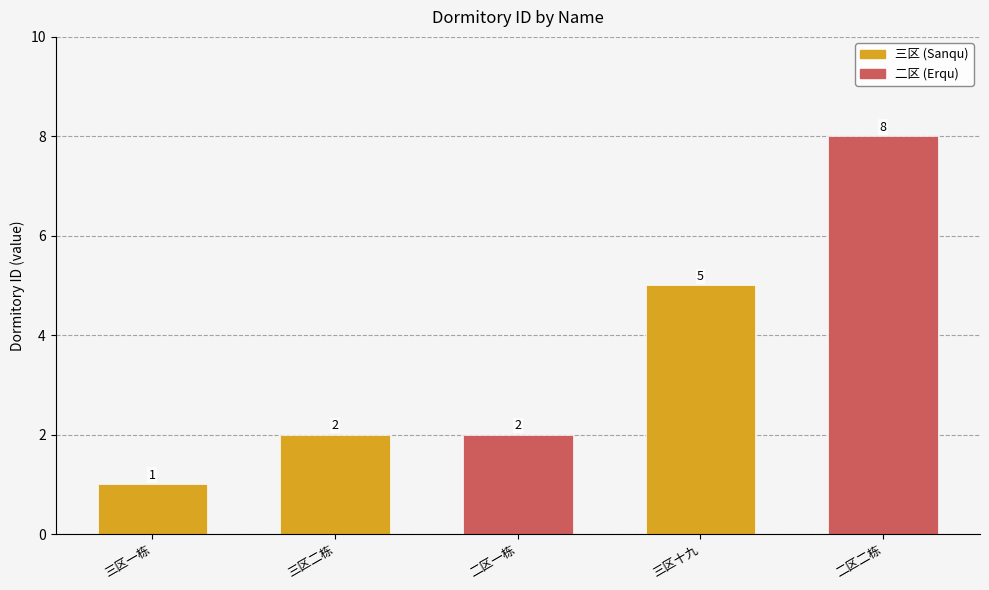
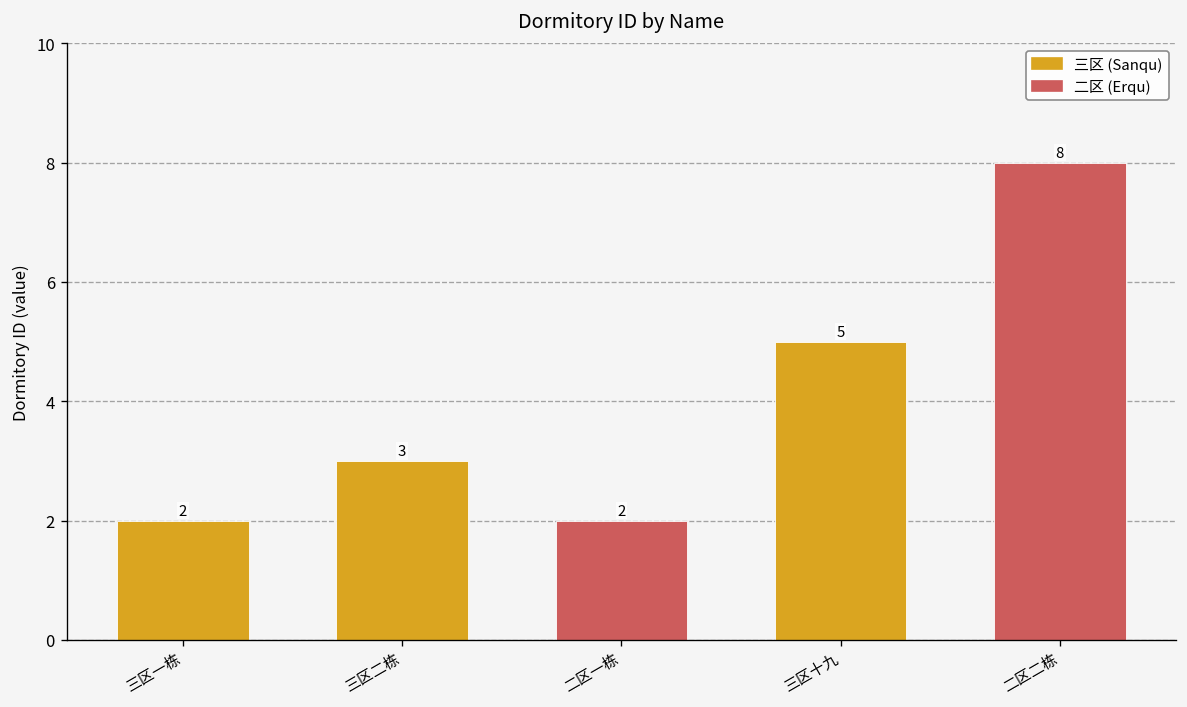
  {
-   "三区一栋": 1,
-   "三区二栋": 2
+   "三区一栋": 2,
+   "三区二栋": 3
  }
